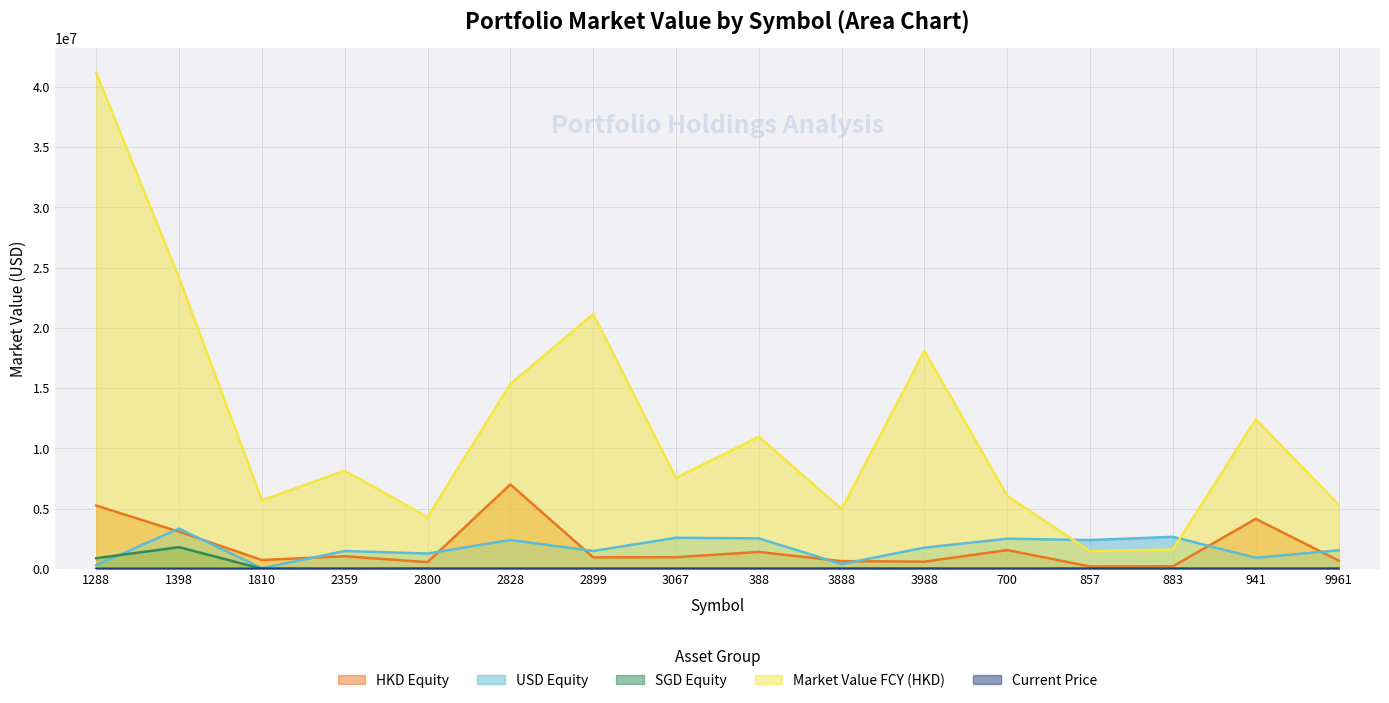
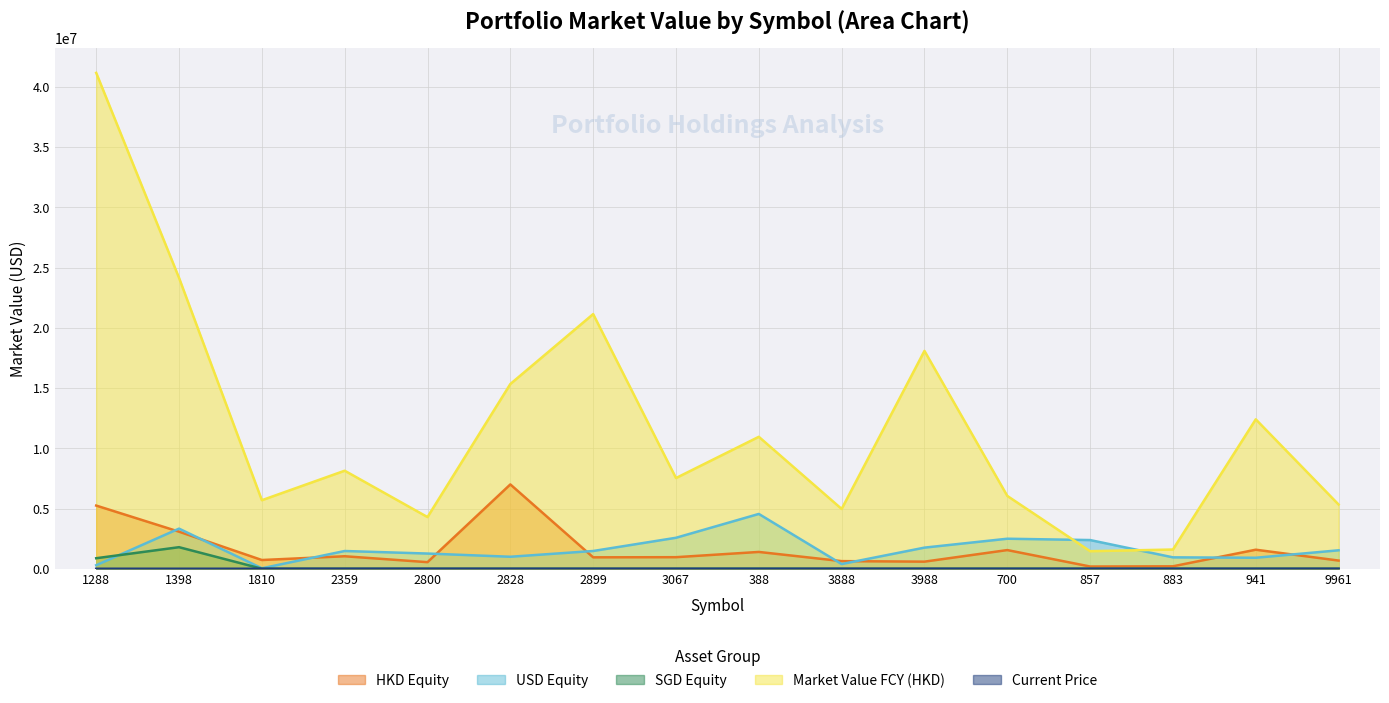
  {
    "HKD Equity": {
      "1288": 5200000,
      "1398": 3100000,
      "1810": 700000,
      "2359": 1000000,
      "2800": 500000,
      "2828": 7000000,
      "2899": 900000,
      "3067": 1000000,
      "388": 1400000,
      "3888": 600000,
      "3988": 600000,
      "700": 1600000,
-     "941": 4100000,
+     "941": 1600000,
      "9961": 700000
    },
    "USD Equity": {
      "1288": 300000,
      "1398": 3300000,
      "2359": 1500000,
      "2800": 1300000,
-     "2828": 2400000,
+     "2828": 1000000,
      "2899": 1500000,
      "3067": 2600000,
-     "388": 2500000,
+     "388": 4600000,
      "3888": 400000,
      "3988": 1800000,
      "700": 2500000,
      "857": 2400000,
-     "883": 2700000,
+     "883": 900000,
      "941": 900000,
      "9961": 1500000
    },
    "SGD Equity": {
      "1288": 900000,
      "1398": 1800000
    },
    "Market Value FCY (HKD)": {
      "1288": 41200000,
      "1398": 24200000,
      "1810": 5700000,
      "2359": 8100000,
      "2800": 4300000,
      "2828": 15300000,
      "2899": 21100000,
      "3067": 7500000,
      "388": 11000000,
      "3888": 5000000,
      "3988": 18100000,
      "700": 6000000,
      "857": 1500000,
      "883": 1600000,
      "941": 12400000,
      "9961": 5300000
    },
    "Current Price": {
      "1288": 0,
      "1398": 0
    }
  }
